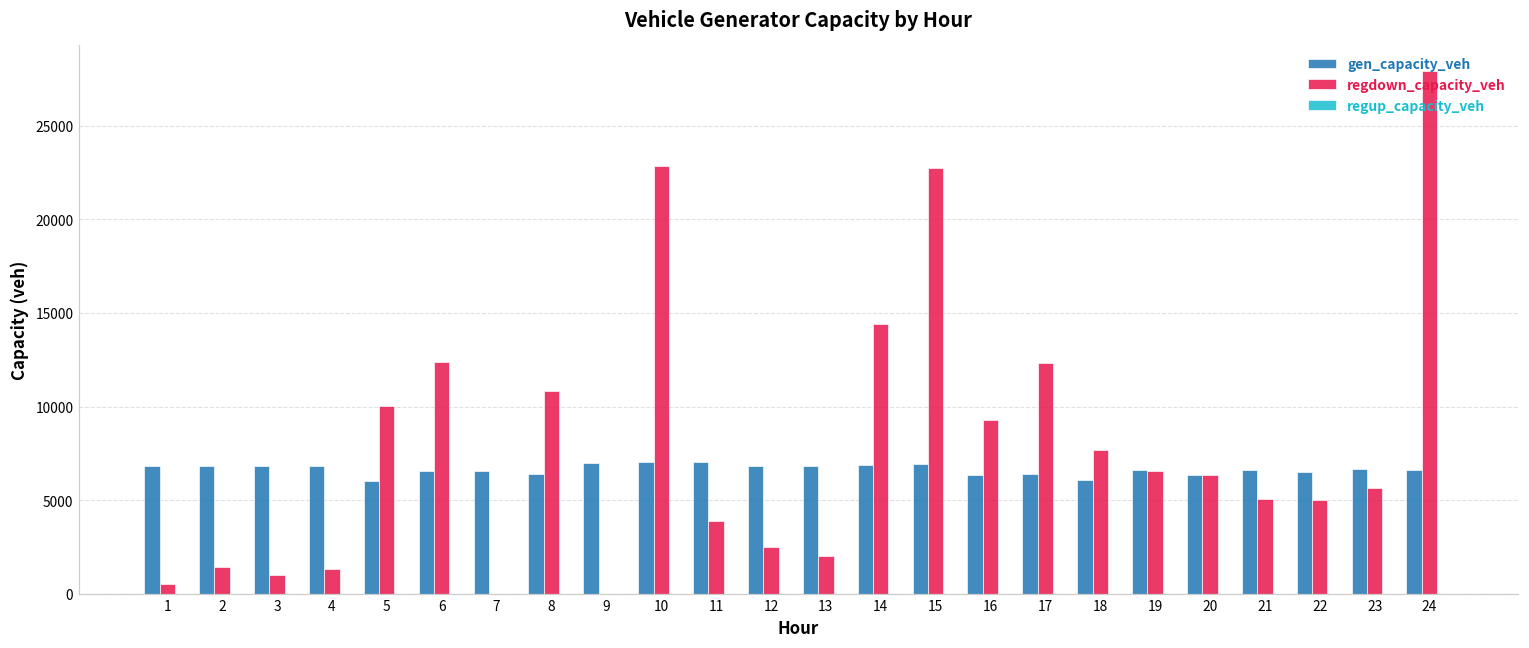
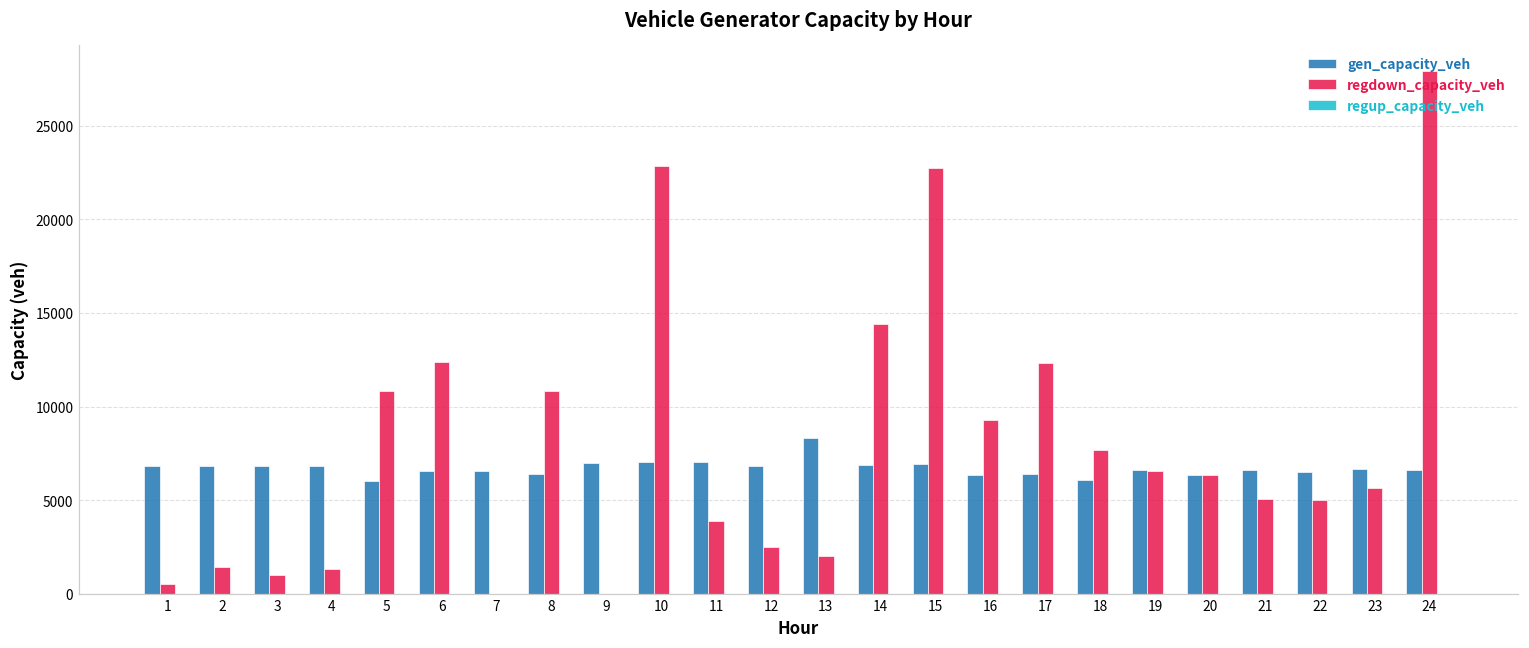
  {
    "gen_capacity_veh": {
      "1": 6800,
      "2": 6800,
      "3": 6800,
      "4": 6800,
      "5": 6000,
      "6": 6600,
      "7": 6500,
      "8": 6400,
      "9": 7000,
      "10": 7100,
      "11": 7100,
      "12": 6800,
-     "13": 6800,
+     "13": 8300,
      "14": 6900,
      "15": 6900,
      "16": 6300,
      "17": 6400,
      "18": 6100,
      "19": 6600,
      "20": 6300,
      "21": 6600,
      "22": 6500,
      "23": 6700,
      "24": 6600
    },
    "regdown_capacity_veh": {
      "1": 500,
      "2": 1400,
      "3": 1000,
      "4": 1300,
-     "5": 10000,
+     "5": 10800,
      "6": 12400,
      "7": 0,
      "8": 10800,
      "9": 0,
      "10": 22900,
      "11": 3900,
      "12": 2500,
      "13": 2000,
      "14": 14400,
      "15": 22800,
      "16": 9300,
      "17": 12300,
      "18": 7700,
      "19": 6600,
      "20": 6400,
      "21": 5100,
      "22": 5000,
      "23": 5600
    },
    "regup_capacity_veh": {
      "2": 0,
      "3": 0,
      "4": 0,
      "5": 0,
      "6": 0,
      "7": 0,
      "8": 0,
      "9": 0,
      "10": 0,
      "11": 0,
      "12": 0,
      "13": 0,
      "14": 0,
      "15": 0,
      "16": 0,
      "17": 0,
      "18": 0,
      "19": 0,
      "20": 0,
      "21": 0,
      "22": 0,
      "23": 0,
      "24": 0
    }
  }
